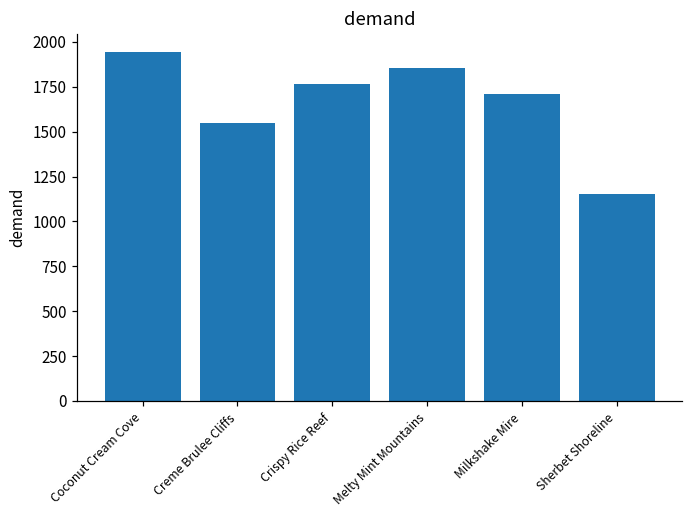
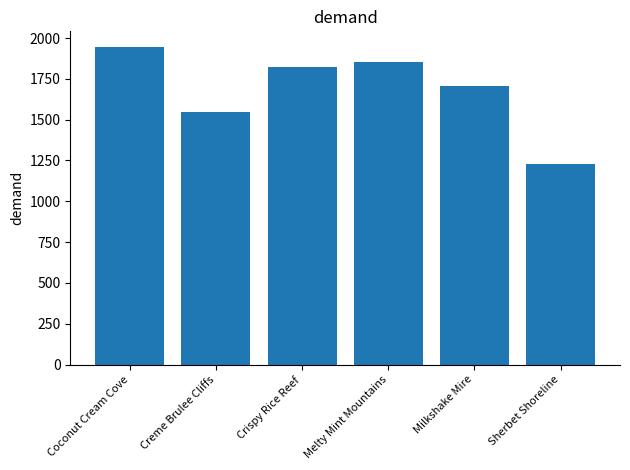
  {
    "Coconut Cream Cove": 1940,
    "Creme Brulee Cliffs": 1550,
-   "Crispy Rice Reef": 1770,
+   "Crispy Rice Reef": 1820,
    "Melty Mint Mountains": 1850,
    "Milkshake Mire": 1710,
-   "Sherbet Shoreline": 1150
+   "Sherbet Shoreline": 1230
  }
